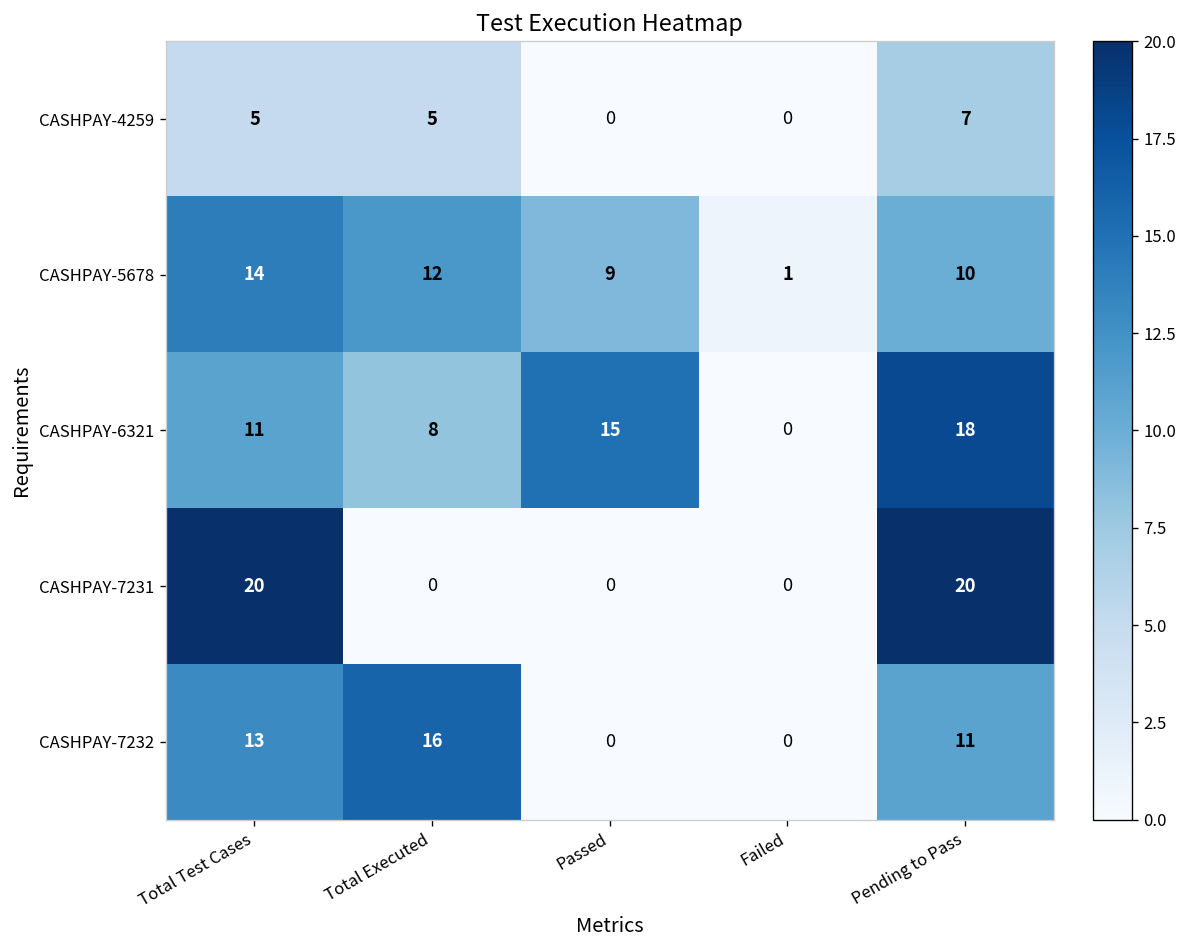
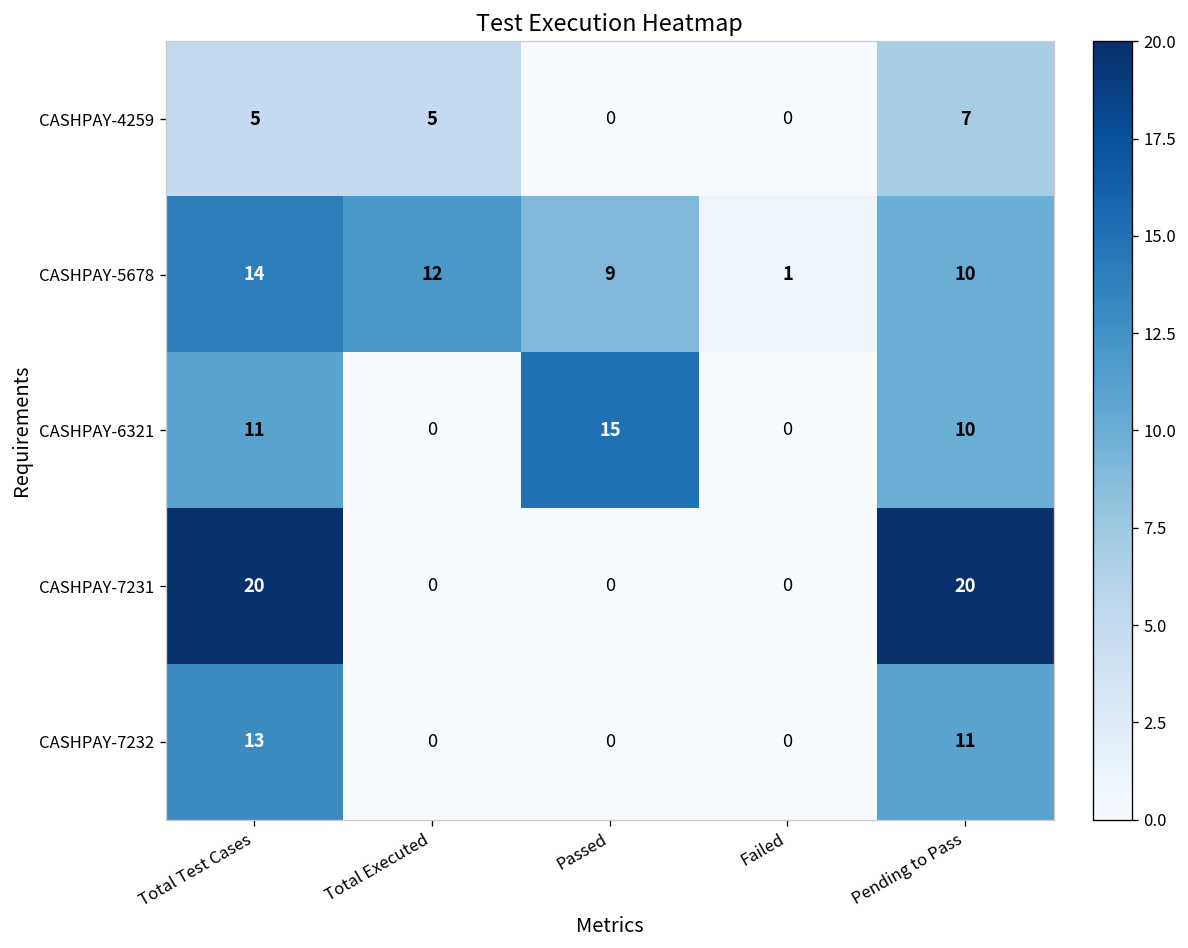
  {
    "CASHPAY-4259": {
      "Total Test Cases": 5,
      "Total Executed": 5,
      "Passed": 0,
      "Failed": 0,
      "Pending to Pass": 7
    },
    "CASHPAY-5678": {
      "Total Test Cases": 14,
      "Total Executed": 12,
      "Passed": 9,
      "Failed": 1,
      "Pending to Pass": 10
    },
    "CASHPAY-6321": {
      "Total Test Cases": 11,
-     "Total Executed": 8,
+     "Total Executed": 0,
      "Passed": 15,
      "Failed": 0,
-     "Pending to Pass": 18
+     "Pending to Pass": 10
    },
    "CASHPAY-7231": {
      "Total Test Cases": 20,
      "Total Executed": 0,
      "Passed": 0,
      "Failed": 0,
      "Pending to Pass": 20
    },
    "CASHPAY-7232": {
      "Total Test Cases": 13,
-     "Total Executed": 16,
+     "Total Executed": 0,
      "Passed": 0,
      "Failed": 0,
      "Pending to Pass": 11
    }
  }
